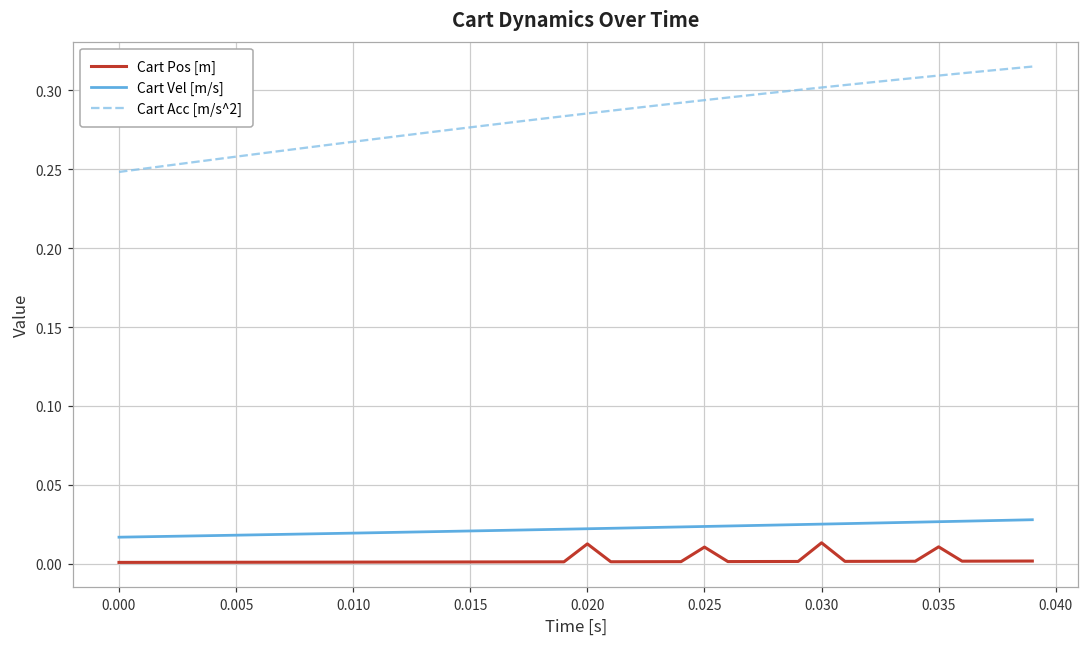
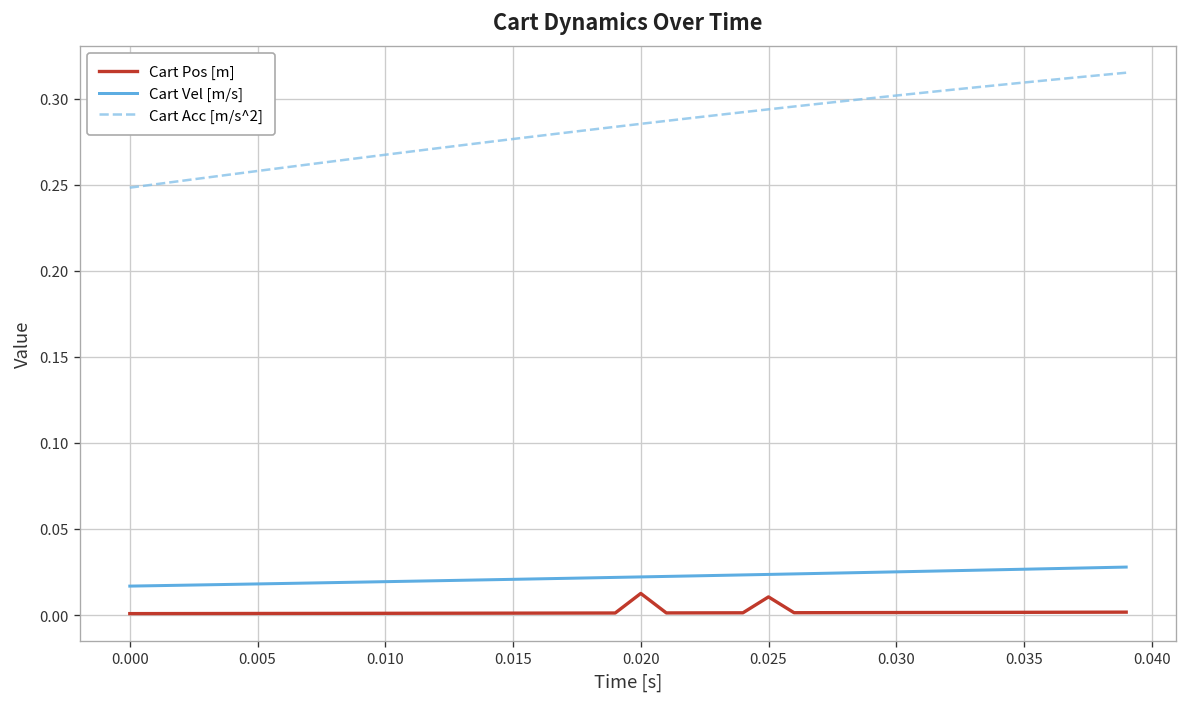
  {
    "Cart Pos [m]": {
      "0.000": 0.001,
      "0.005": 0.001,
      "0.010": 0.001,
      "0.015": 0.001,
      "0.020": 0.013,
      "0.025": 0.011,
-     "0.030": 0.013,
-     "0.035": 0.011
+     "0.030": 0.001,
+     "0.035": 0.002
    }
  }
